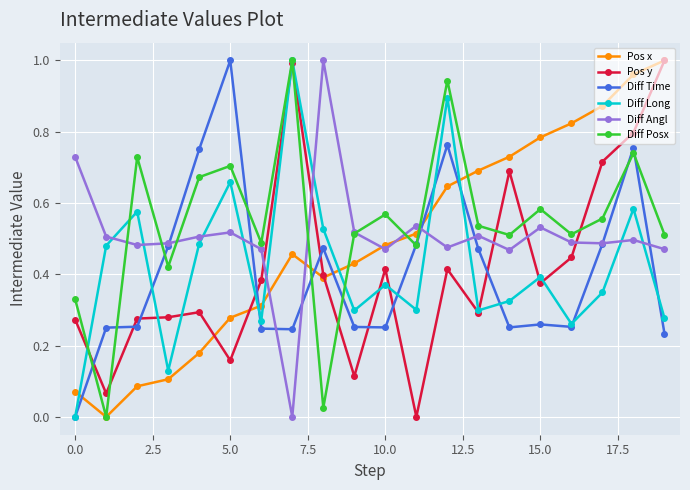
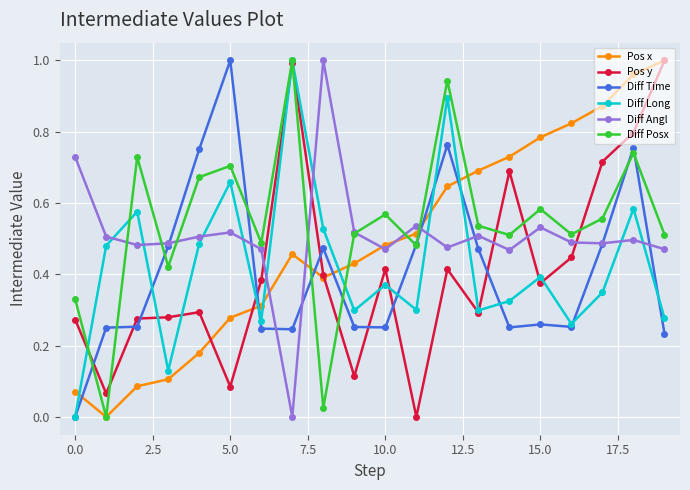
  {
    "Pos x": {
      "0.0": 0.07,
      "5.0": 0.28,
      "10.0": 0.48,
      "15.0": 0.78
    },
    "Pos y": {
      "0.0": 0.27,
-     "5.0": 0.16,
+     "5.0": 0.09,
      "10.0": 0.42,
      "15.0": 0.38
    },
    "Diff Time": {
      "5.0": 1.00,
      "10.0": 0.25,
      "15.0": 0.26
    },
    "Diff Long": {
      "5.0": 0.66,
      "10.0": 0.37,
      "15.0": 0.39
    },
    "Diff Angl": {
      "0.0": 0.73,
      "5.0": 0.52,
      "10.0": 0.47,
      "15.0": 0.53
    },
    "Diff Posx": {
      "0.0": 0.33,
      "5.0": 0.70,
      "10.0": 0.57,
      "15.0": 0.58
    }
  }
